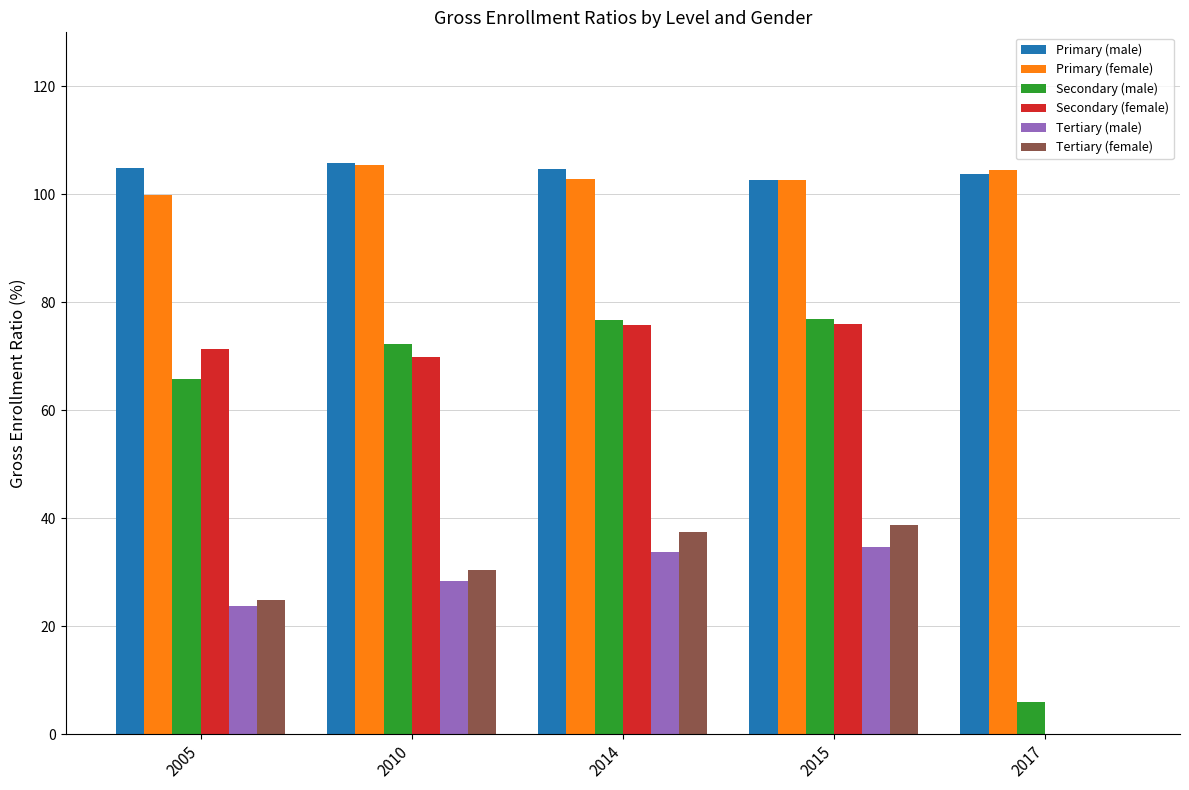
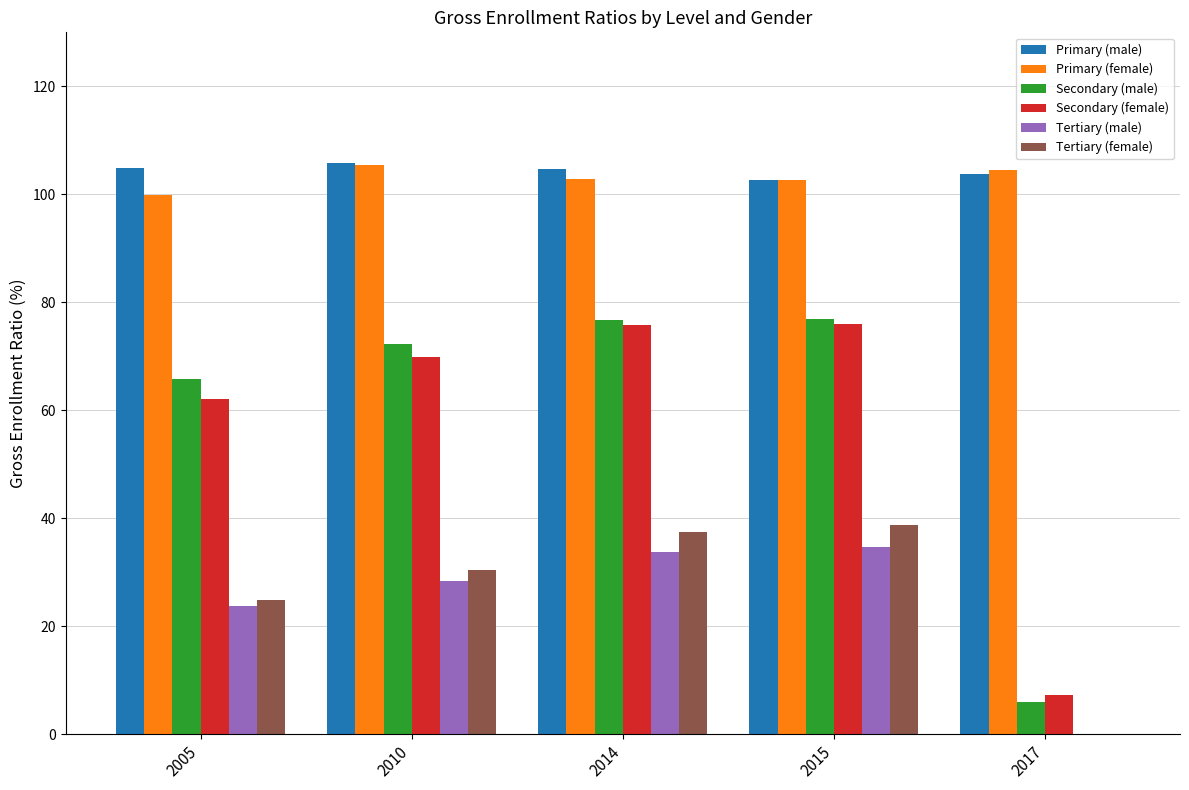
  {
    "Primary (male)": {
      "2005": 105,
      "2010": 106,
      "2014": 105,
      "2015": 103,
      "2017": 104
    },
    "Primary (female)": {
      "2005": 100,
      "2010": 106,
      "2014": 103,
      "2015": 103,
      "2017": 104
    },
    "Secondary (male)": {
      "2005": 66,
      "2010": 72,
      "2014": 77,
      "2015": 77,
      "2017": 6
    },
    "Secondary (female)": {
-     "2005": 71,
+     "2005": 62,
      "2010": 70,
      "2014": 76,
      "2015": 76,
-     "2017": 0
+     "2017": 7
    },
    "Tertiary (male)": {
      "2005": 24,
      "2010": 28,
      "2014": 34,
      "2015": 35,
      "2017": 0
    },
    "Tertiary (female)": {
      "2005": 25,
      "2010": 30,
      "2014": 38,
      "2015": 39,
      "2017": 0
    }
  }
